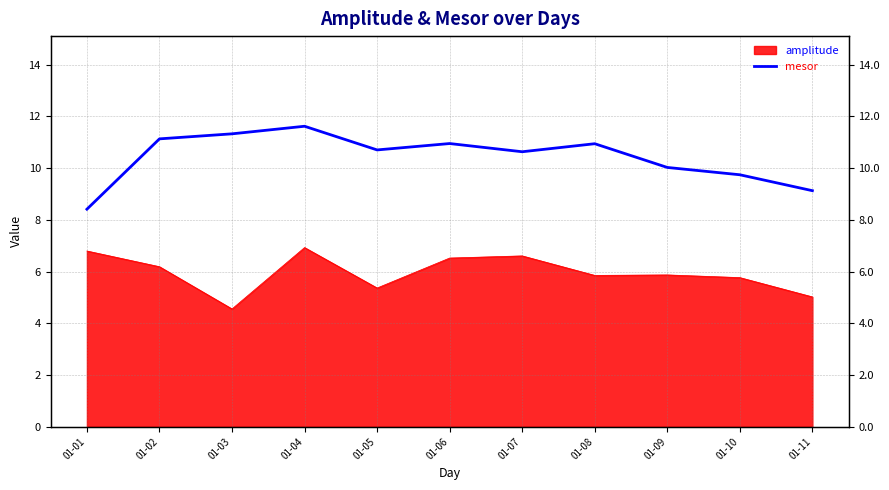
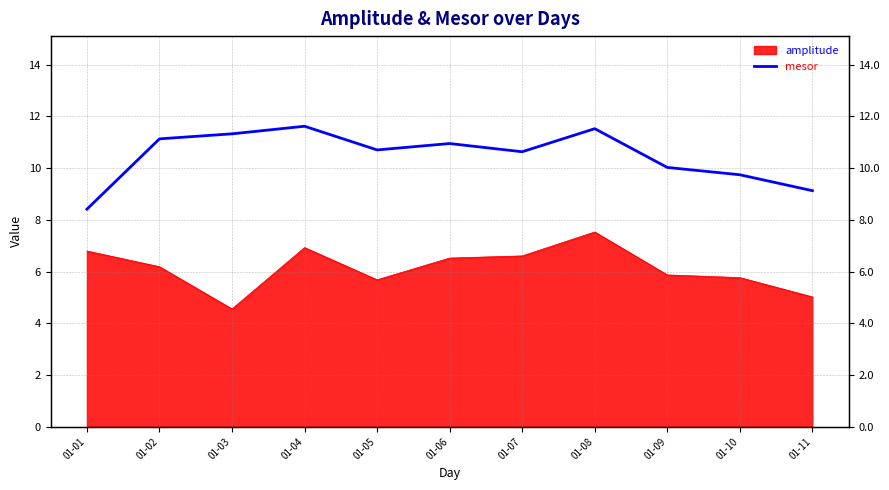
  {
    "amplitude": {
      "01-01": 6.8,
      "01-02": 6.2,
      "01-03": 4.6,
      "01-04": 6.9,
-     "01-05": 5.4,
+     "01-05": 5.7,
      "01-06": 6.5,
      "01-07": 6.6,
-     "01-08": 5.9,
+     "01-08": 7.5,
      "01-09": 5.9,
      "01-10": 5.8,
      "01-11": 5.0
    },
    "mesor": {
      "01-01": 8.4,
      "01-02": 11.1,
      "01-03": 11.3,
      "01-04": 11.6,
      "01-05": 10.7,
      "01-06": 10.9,
      "01-07": 10.6,
-     "01-08": 10.9,
+     "01-08": 11.5,
      "01-09": 10.0,
      "01-10": 9.7,
      "01-11": 9.1
    }
  }
